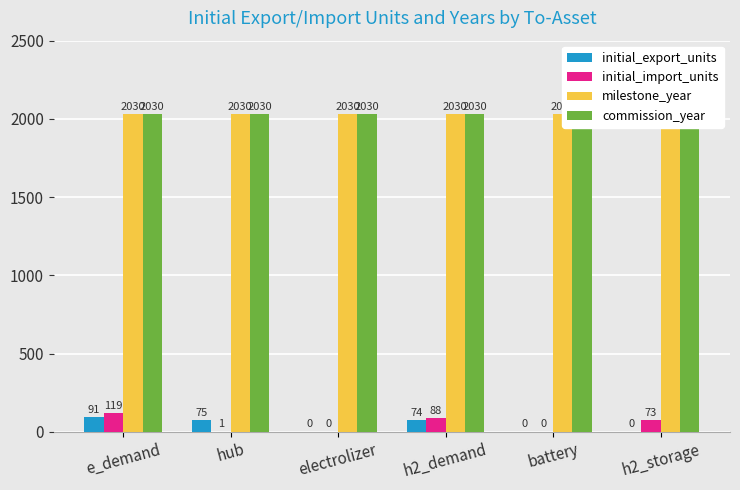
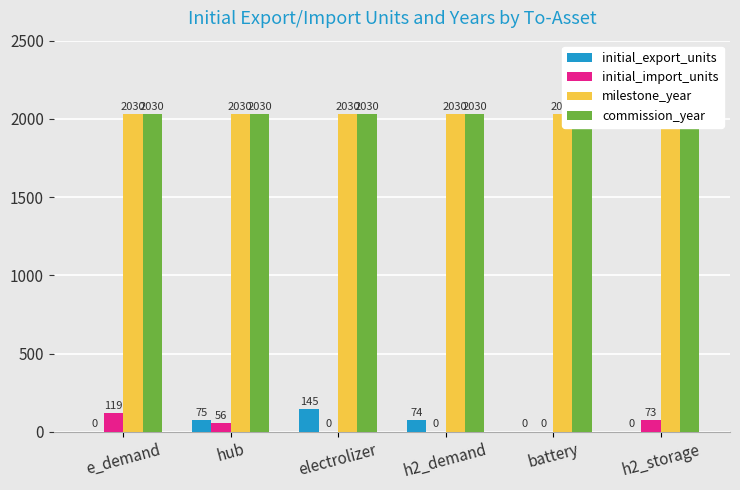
  {
    "initial_export_units": {
-     "e_demand": 91,
+     "e_demand": 0,
      "hub": 75,
-     "electrolizer": 0,
+     "electrolizer": 145,
      "h2_demand": 74,
      "battery": 0,
      "h2_storage": 0
    },
    "initial_import_units": {
      "e_demand": 119,
-     "hub": 1,
+     "hub": 56,
      "electrolizer": 0,
-     "h2_demand": 88,
+     "h2_demand": 0,
      "battery": 0,
      "h2_storage": 73
    }
  }
